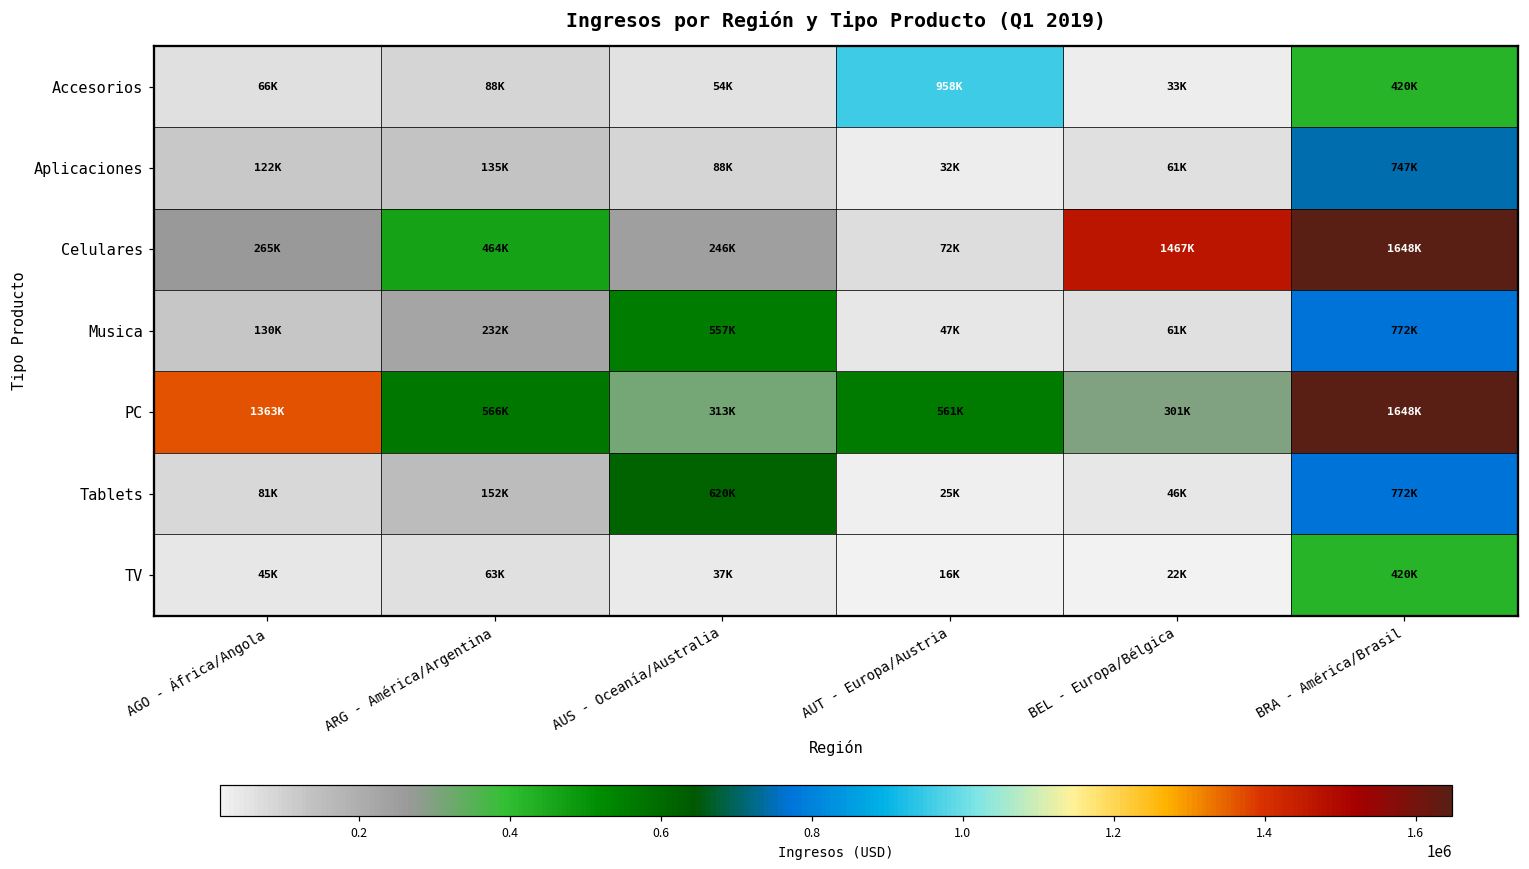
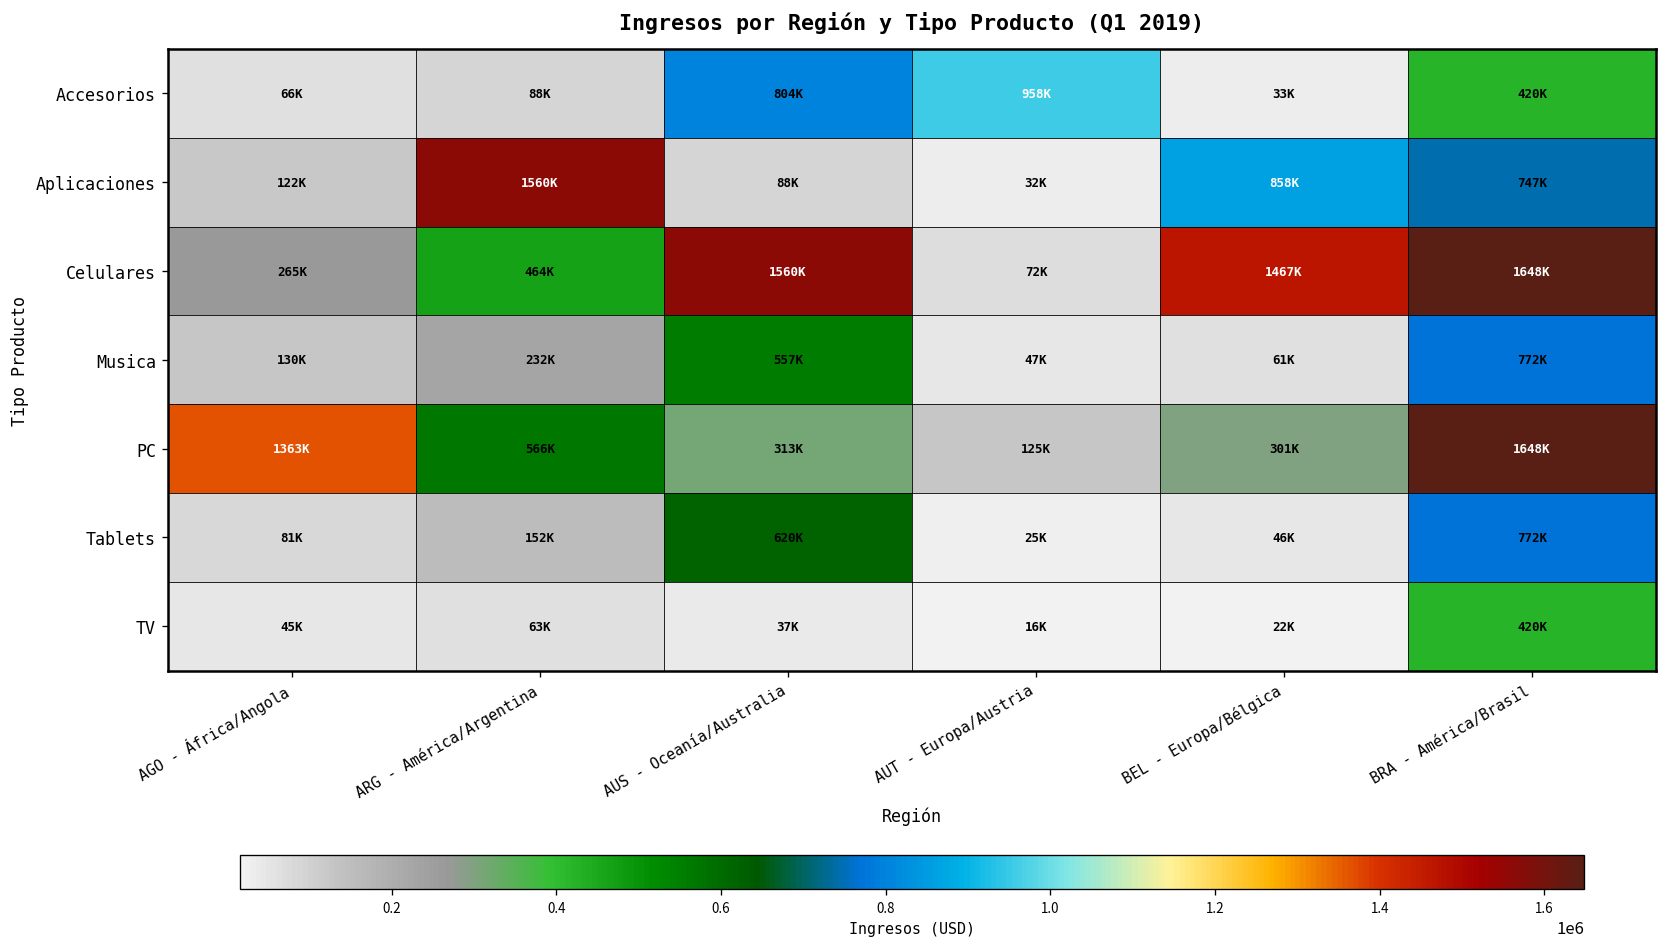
  {
    "Accesorios": {
      "AGO - África/Angola": "66K",
      "ARG - América/Argentina": "88K",
-     "AUS - Oceanía/Australia": "54K",
+     "AUS - Oceanía/Australia": "804K",
      "AUT - Europa/Austria": "958K",
      "BEL - Europa/Bélgica": "33K",
      "BRA - América/Brasil": "420K"
    },
    "Aplicaciones": {
      "AGO - África/Angola": "122K",
-     "ARG - América/Argentina": "135K",
+     "ARG - América/Argentina": "1560K",
      "AUS - Oceanía/Australia": "88K",
      "AUT - Europa/Austria": "32K",
-     "BEL - Europa/Bélgica": "61K",
+     "BEL - Europa/Bélgica": "858K",
      "BRA - América/Brasil": "747K"
    },
    "Celulares": {
      "AGO - África/Angola": "265K",
      "ARG - América/Argentina": "464K",
-     "AUS - Oceanía/Australia": "246K",
+     "AUS - Oceanía/Australia": "1560K",
      "AUT - Europa/Austria": "72K",
      "BEL - Europa/Bélgica": "1467K",
      "BRA - América/Brasil": "1648K"
    },
    "Musica": {
      "AGO - África/Angola": "130K",
      "ARG - América/Argentina": "232K",
      "AUS - Oceanía/Australia": "557K",
      "AUT - Europa/Austria": "47K",
      "BEL - Europa/Bélgica": "61K",
      "BRA - América/Brasil": "772K"
    },
    "PC": {
      "AGO - África/Angola": "1363K",
      "ARG - América/Argentina": "566K",
      "AUS - Oceanía/Australia": "313K",
-     "AUT - Europa/Austria": "561K",
+     "AUT - Europa/Austria": "125K",
      "BEL - Europa/Bélgica": "301K",
      "BRA - América/Brasil": "1648K"
    },
    "Tablets": {
      "AGO - África/Angola": "81K",
      "ARG - América/Argentina": "152K",
      "AUS - Oceanía/Australia": "620K",
      "AUT - Europa/Austria": "25K",
      "BEL - Europa/Bélgica": "46K",
      "BRA - América/Brasil": "772K"
    },
    "TV": {
      "AGO - África/Angola": "45K",
      "ARG - América/Argentina": "63K",
      "AUS - Oceanía/Australia": "37K",
      "AUT - Europa/Austria": "16K",
      "BEL - Europa/Bélgica": "22K",
      "BRA - América/Brasil": "420K"
    }
  }
